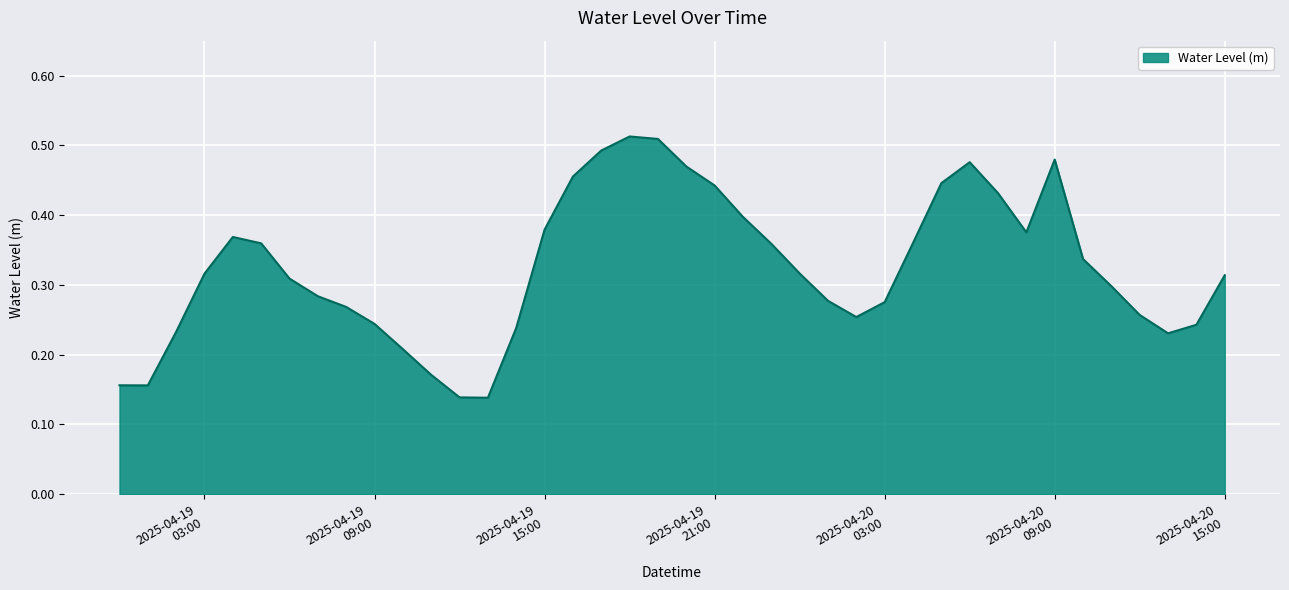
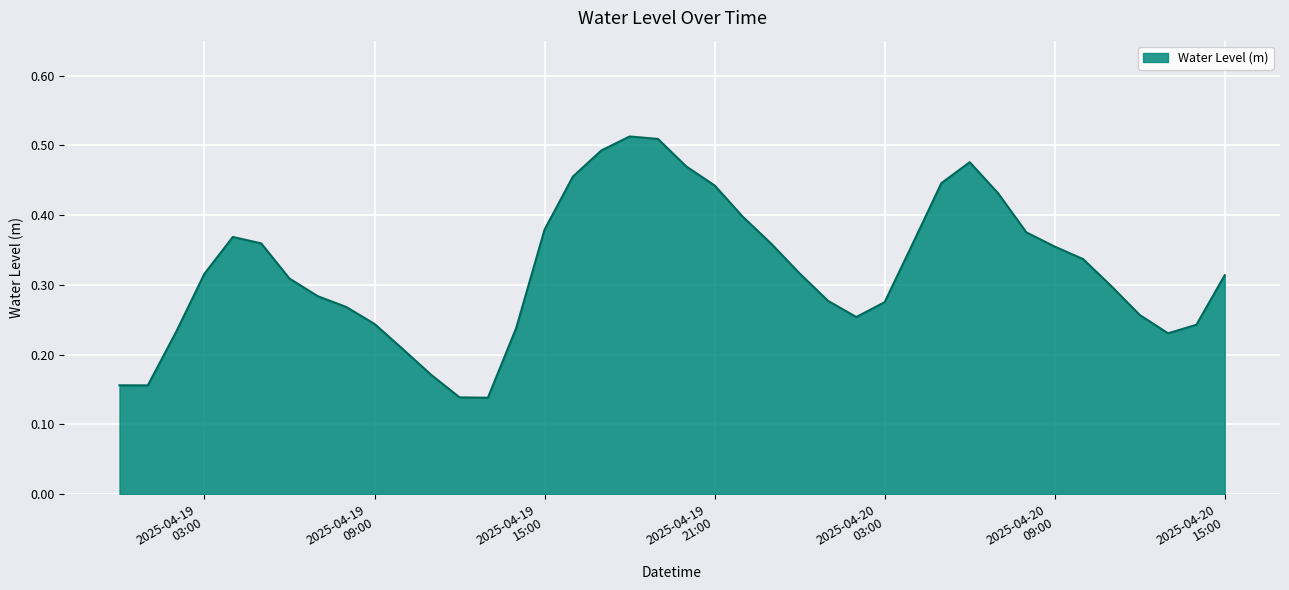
  {
    "2025-04-19 03:00": 0.32,
    "2025-04-19 09:00": 0.24,
    "2025-04-19 15:00": 0.38,
    "2025-04-19 21:00": 0.44,
    "2025-04-20 03:00": 0.28,
-   "2025-04-20 09:00": 0.48,
+   "2025-04-20 09:00": 0.35,
    "2025-04-20 15:00": 0.31
  }
